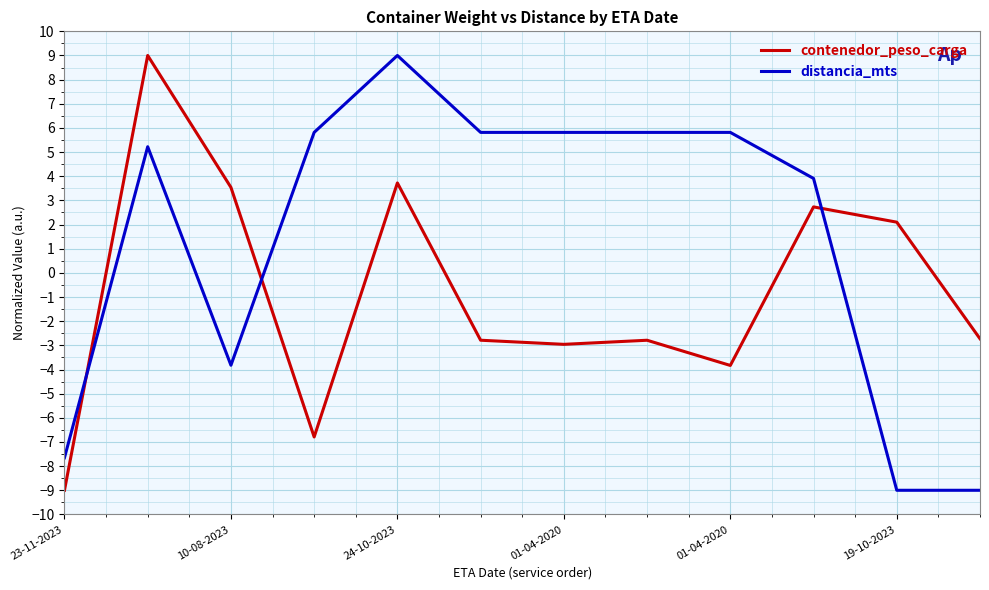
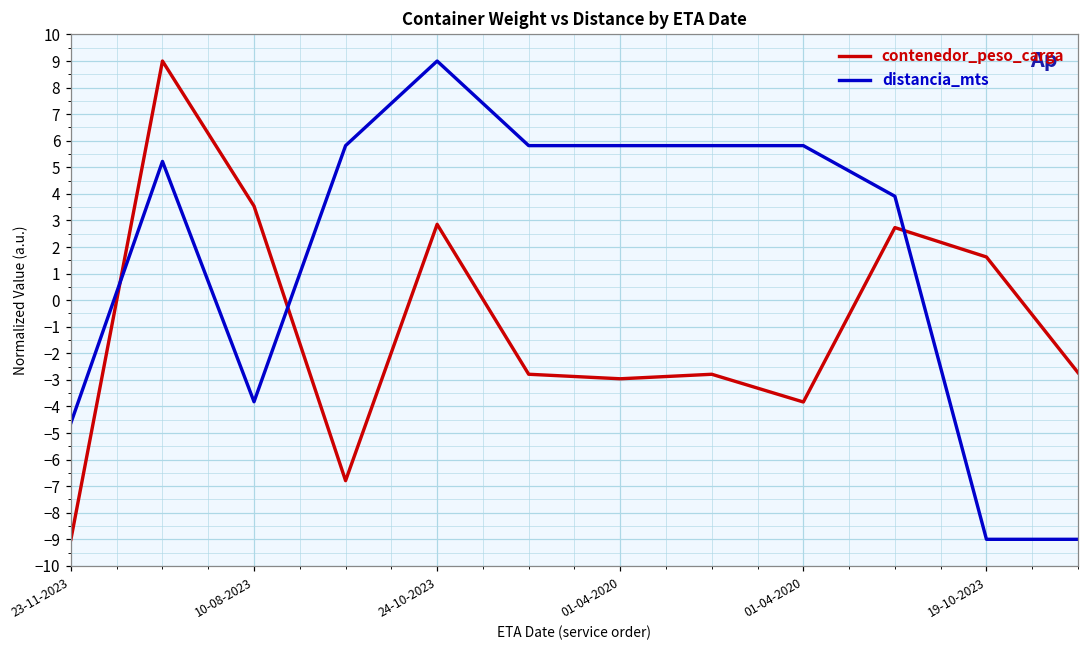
  {
    "contenedor_peso_carga": {
      "23-11-2023": -9.0,
      "10-08-2023": 3.5,
-     "24-10-2023": 3.7,
-     "19-10-2023": 2.1
+     "24-10-2023": 2.9,
+     "19-10-2023": 1.6
    },
    "distancia_mts": {
-     "23-11-2023": -7.7,
+     "23-11-2023": -4.6,
      "10-08-2023": -3.8,
      "24-10-2023": 9.0,
      "19-10-2023": -9.0
    }
  }
